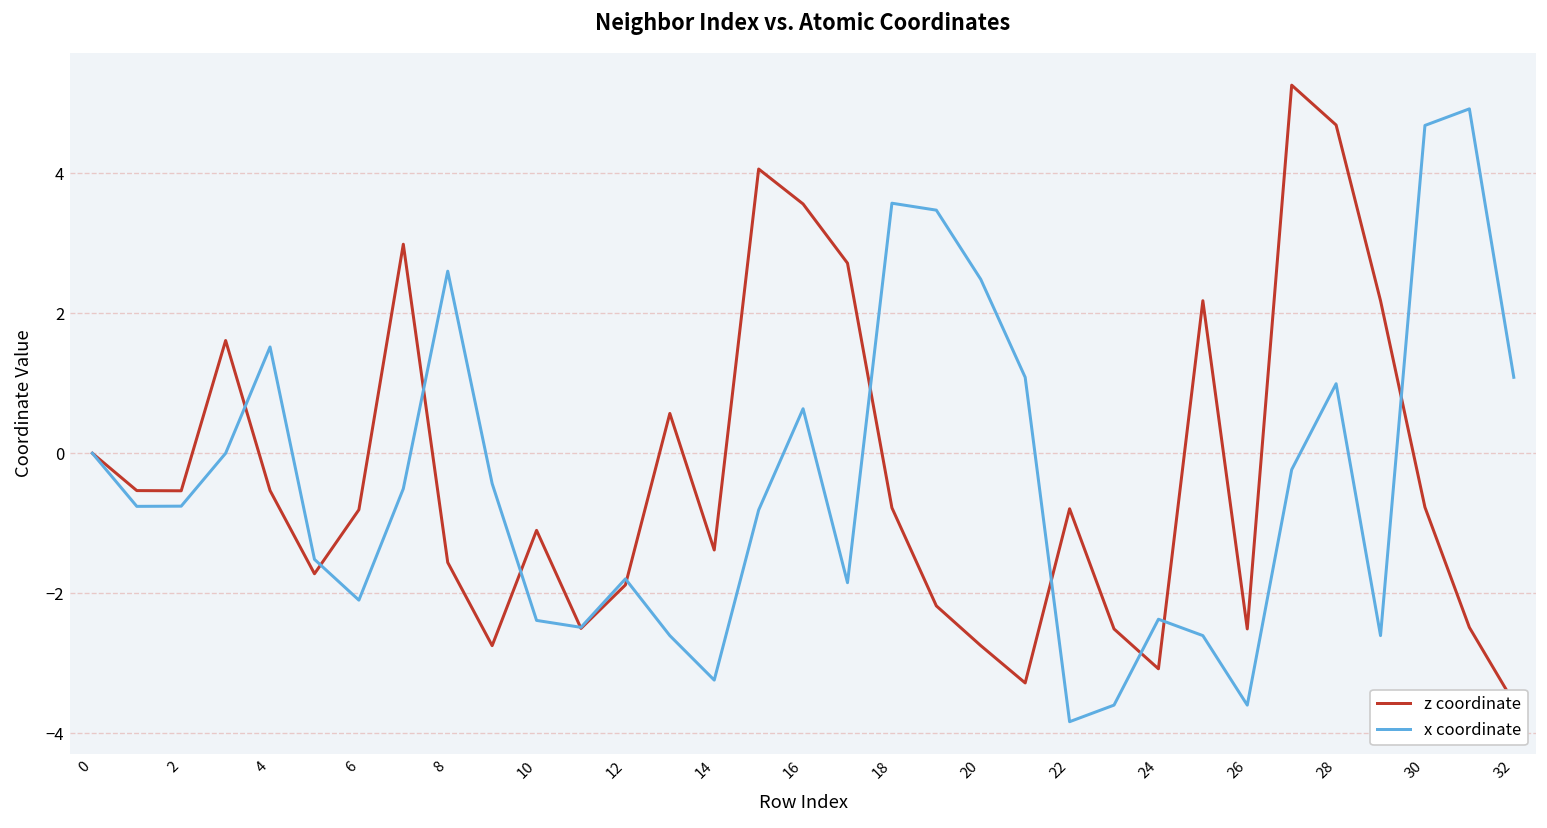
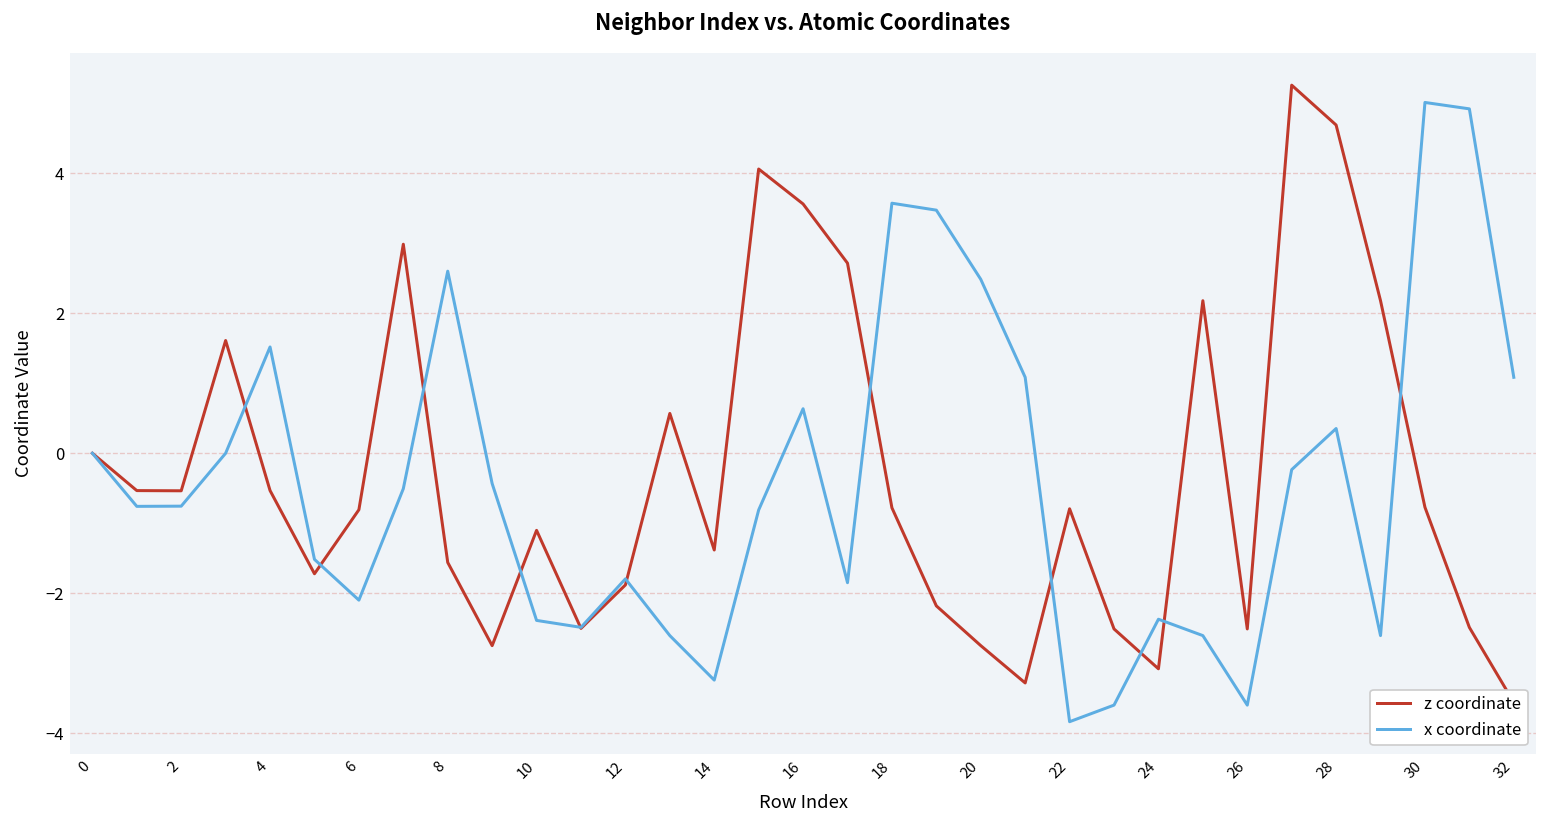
  {
    "z coordinate": {
      "2": -0.5,
      "4": -0.5,
      "6": -0.8,
      "8": -1.6,
      "10": -1.1,
      "12": -1.9,
      "14": -1.4,
      "16": 3.6,
      "18": -0.8,
      "20": -2.7,
      "22": -0.8,
      "24": -3.1,
      "26": -2.5,
      "28": 4.7,
      "30": -0.8
    },
    "x coordinate": {
      "2": -0.8,
      "4": 1.5,
      "6": -2.1,
      "8": 2.6,
      "10": -2.4,
      "12": -1.8,
      "14": -3.2,
      "16": 0.6,
      "18": 3.6,
      "20": 2.5,
      "22": -3.8,
      "24": -2.4,
      "26": -3.6,
-     "28": 1.0,
-     "30": 4.7,
+     "28": 0.4,
+     "30": 5.0,
      "32": 1.1
    }
  }
